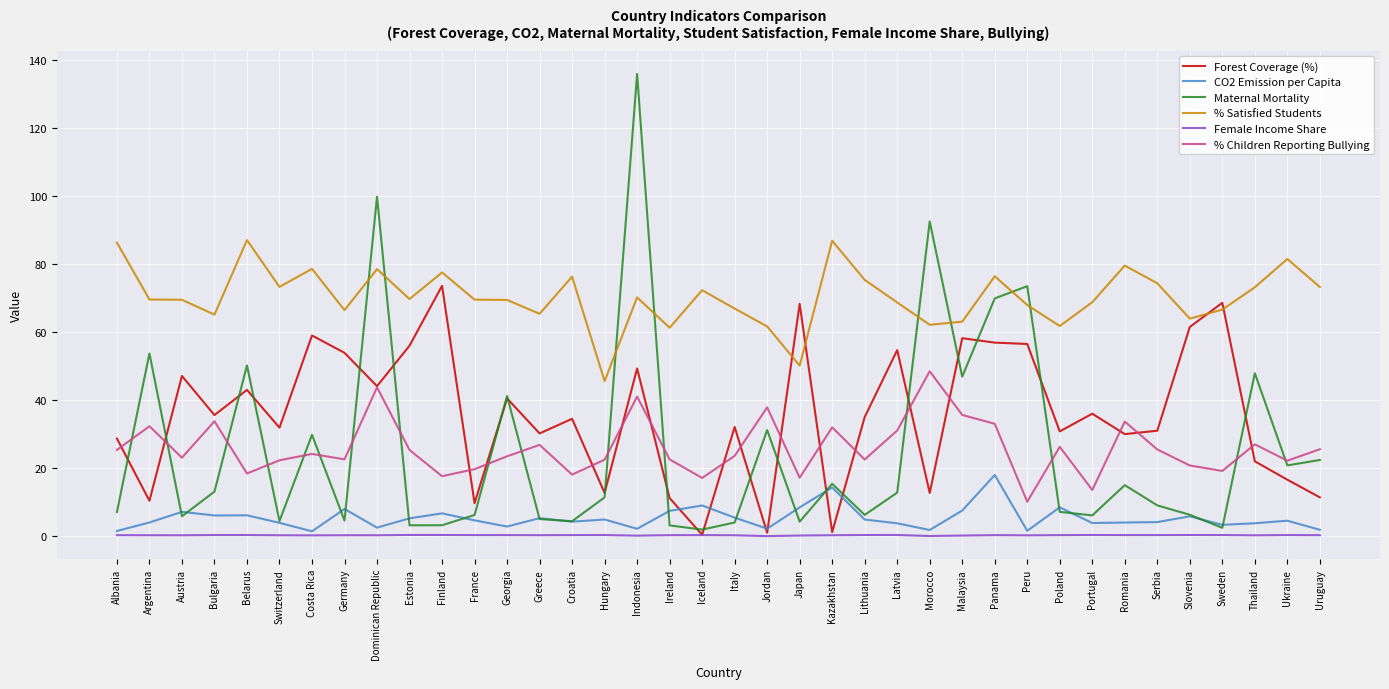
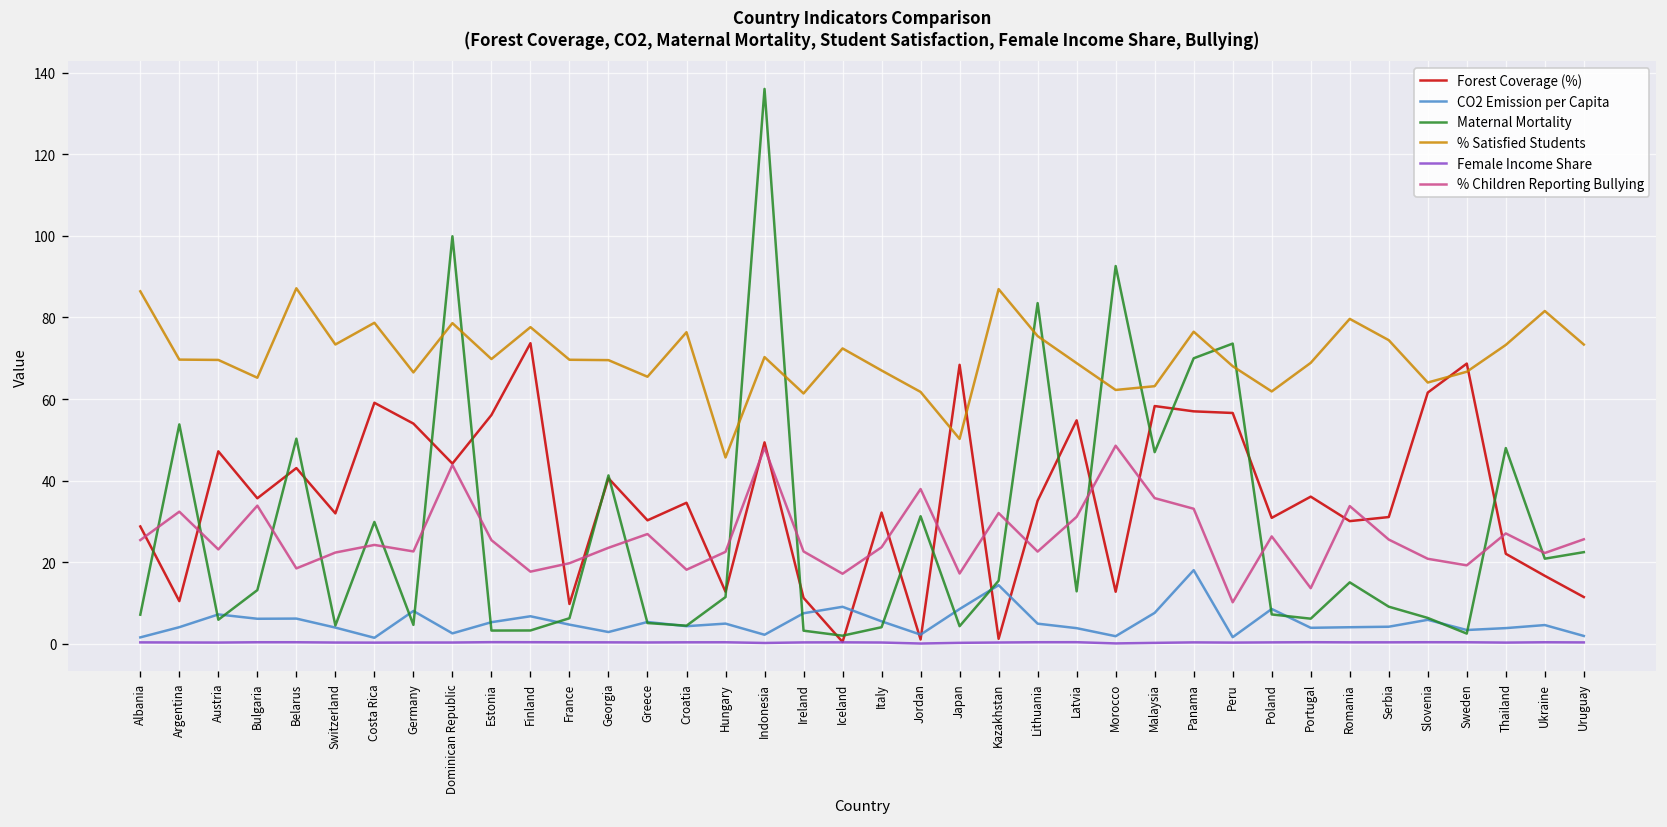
  {
    "Maternal Mortality": {
      "Albania": 7,
      "Argentina": 54,
      "Austria": 6,
      "Bulgaria": 13,
      "Belarus": 50,
      "Costa Rica": 30,
      "Germany": 5,
      "Dominican Republic": 100,
      "Estonia": 3,
      "Finland": 3,
      "France": 6,
      "Hungary": 12,
      "Indonesia": 136,
      "Ireland": 3,
      "Iceland": 2,
      "Italy": 4,
      "Jordan": 31,
      "Japan": 4,
      "Kazakhstan": 16,
-     "Lithuania": 6,
+     "Lithuania": 84,
      "Latvia": 13,
      "Morocco": 93,
      "Malaysia": 47,
      "Panama": 70,
      "Peru": 74,
      "Poland": 7,
      "Portugal": 6,
      "Romania": 15,
      "Serbia": 9,
      "Sweden": 3,
      "Thailand": 48,
      "Ukraine": 21,
      "Uruguay": 23
    },
    "% Children Reporting Bullying": {
      "Albania": 25,
      "Argentina": 32,
      "Austria": 23,
      "Bulgaria": 34,
      "Belarus": 19,
      "Switzerland": 22,
      "Costa Rica": 24,
      "Germany": 23,
      "Estonia": 25,
      "Finland": 18,
      "France": 20,
      "Georgia": 24,
      "Greece": 27,
      "Croatia": 18,
      "Hungary": 23,
-     "Indonesia": 41,
+     "Indonesia": 48,
      "Ireland": 23,
      "Iceland": 17,
      "Italy": 24,
      "Jordan": 38,
      "Japan": 17,
      "Kazakhstan": 32,
      "Lithuania": 23,
      "Latvia": 31,
      "Morocco": 49,
      "Malaysia": 36,
      "Panama": 33,
      "Peru": 10,
      "Poland": 26,
      "Portugal": 14,
      "Romania": 34,
      "Serbia": 26,
      "Slovenia": 21,
      "Sweden": 19,
      "Thailand": 27,
      "Ukraine": 22,
      "Uruguay": 26
    }
  }
